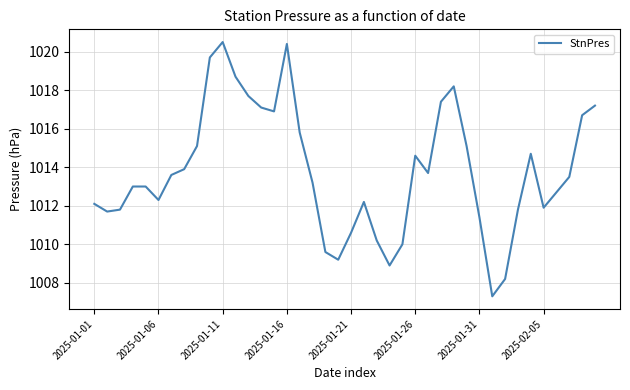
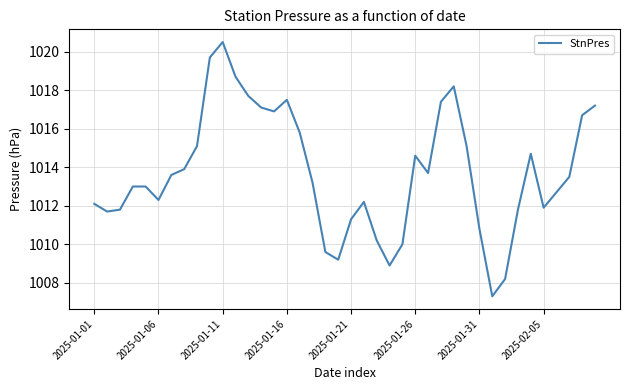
  {
    "2025-01-01": 1012.1,
    "2025-01-06": 1012.3,
    "2025-01-11": 1020.5,
-   "2025-01-16": 1020.4,
-   "2025-01-21": 1010.6,
+   "2025-01-16": 1017.5,
+   "2025-01-21": 1011.3,
    "2025-01-26": 1014.6,
-   "2025-01-31": 1011.4,
+   "2025-01-31": 1010.8,
    "2025-02-05": 1011.9
  }
